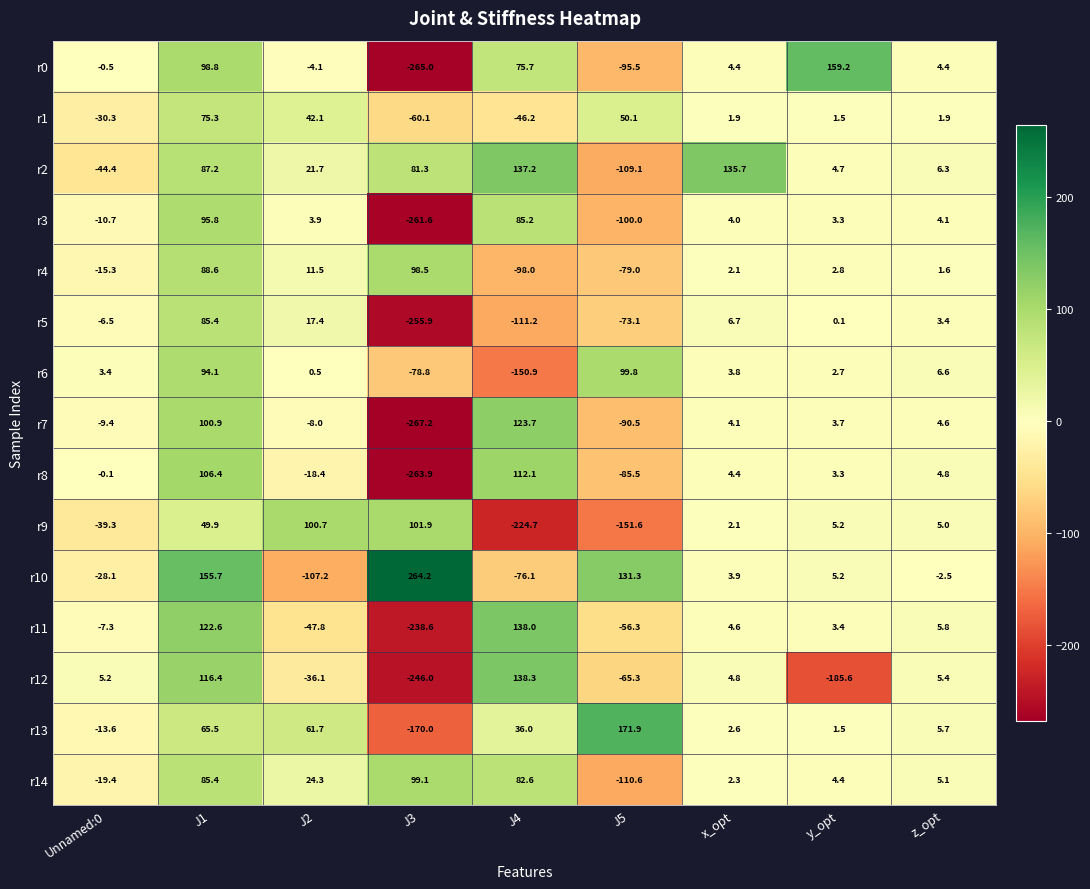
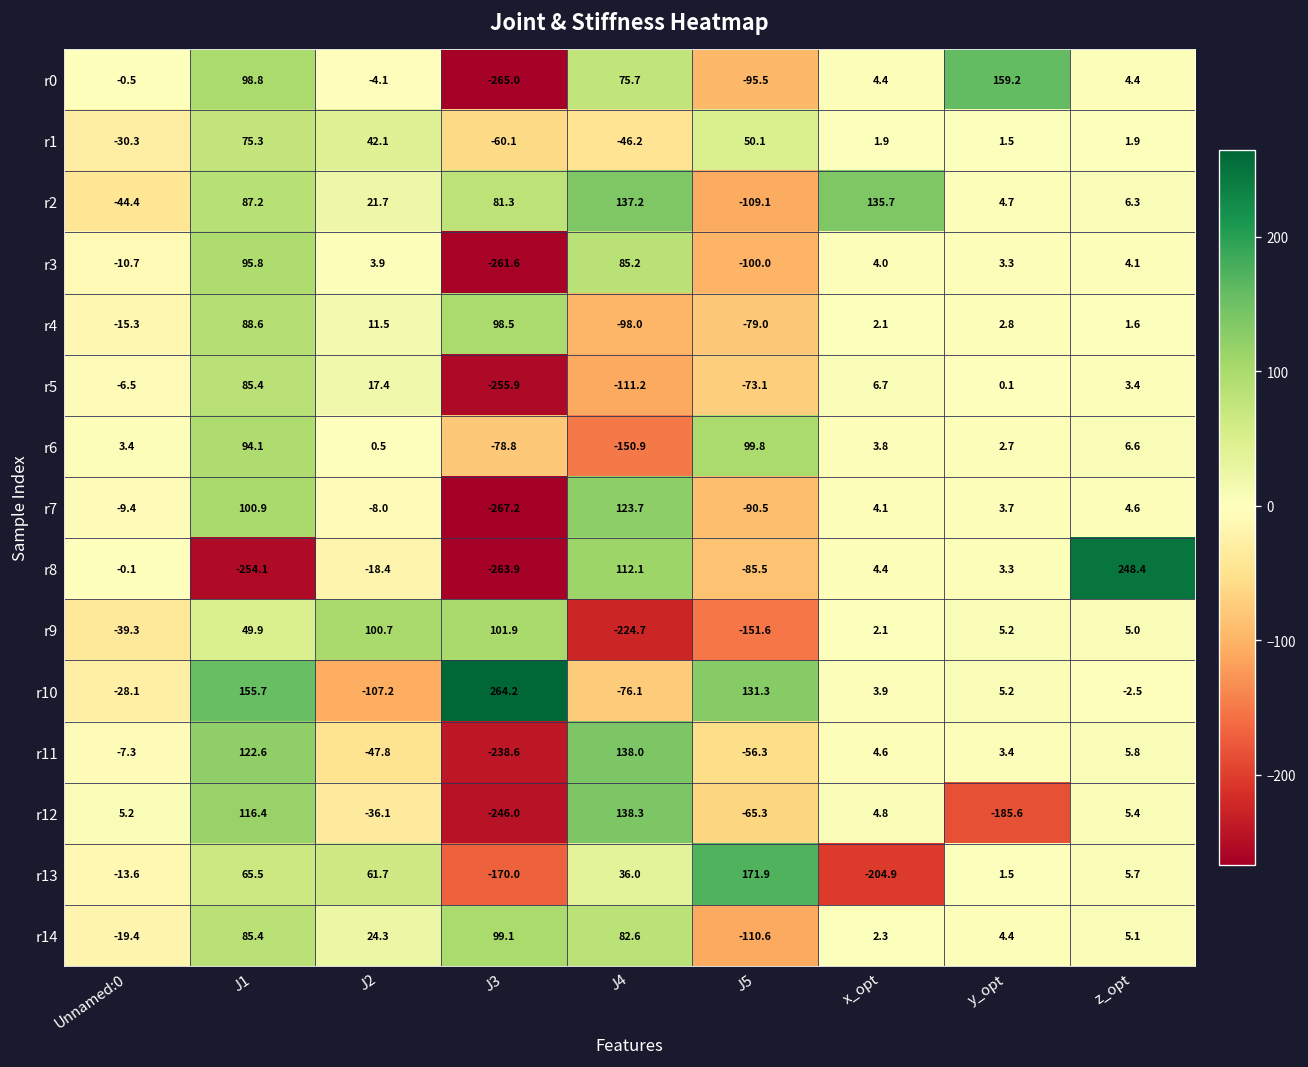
  {
    "r0": {
      "Unnamed:0": -0.5,
      "J1": 98.8,
      "J2": -4.1,
      "J3": -265.0,
      "J4": 75.7,
      "J5": -95.5,
      "x_opt": 4.4,
      "y_opt": 159.2,
      "z_opt": 4.4
    },
    "r1": {
      "Unnamed:0": -30.3,
      "J1": 75.3,
      "J2": 42.1,
      "J3": -60.1,
      "J4": -46.2,
      "J5": 50.1,
      "x_opt": 1.9,
      "y_opt": 1.5,
      "z_opt": 1.9
    },
    "r2": {
      "Unnamed:0": -44.4,
      "J1": 87.2,
      "J2": 21.7,
      "J3": 81.3,
      "J4": 137.2,
      "J5": -109.1,
      "x_opt": 135.7,
      "y_opt": 4.7,
      "z_opt": 6.3
    },
    "r3": {
      "Unnamed:0": -10.7,
      "J1": 95.8,
      "J2": 3.9,
      "J3": -261.6,
      "J4": 85.2,
      "J5": -100.0,
      "x_opt": 4.0,
      "y_opt": 3.3,
      "z_opt": 4.1
    },
    "r4": {
      "Unnamed:0": -15.3,
      "J1": 88.6,
      "J2": 11.5,
      "J3": 98.5,
      "J4": -98.0,
      "J5": -79.0,
      "x_opt": 2.1,
      "y_opt": 2.8,
      "z_opt": 1.6
    },
    "r5": {
      "Unnamed:0": -6.5,
      "J1": 85.4,
      "J2": 17.4,
      "J3": -255.9,
      "J4": -111.2,
      "J5": -73.1,
      "x_opt": 6.7,
      "y_opt": 0.1,
      "z_opt": 3.4
    },
    "r6": {
      "Unnamed:0": 3.4,
      "J1": 94.1,
      "J2": 0.5,
      "J3": -78.8,
      "J4": -150.9,
      "J5": 99.8,
      "x_opt": 3.8,
      "y_opt": 2.7,
      "z_opt": 6.6
    },
    "r7": {
      "Unnamed:0": -9.4,
      "J1": 100.9,
      "J2": -8.0,
      "J3": -267.2,
      "J4": 123.7,
      "J5": -90.5,
      "x_opt": 4.1,
      "y_opt": 3.7,
      "z_opt": 4.6
    },
    "r8": {
      "Unnamed:0": -0.1,
-     "J1": 106.4,
+     "J1": -254.1,
      "J2": -18.4,
      "J3": -263.9,
      "J4": 112.1,
      "J5": -85.5,
      "x_opt": 4.4,
      "y_opt": 3.3,
-     "z_opt": 4.8
+     "z_opt": 248.4
    },
    "r9": {
      "Unnamed:0": -39.3,
      "J1": 49.9,
      "J2": 100.7,
      "J3": 101.9,
      "J4": -224.7,
      "J5": -151.6,
      "x_opt": 2.1,
      "y_opt": 5.2,
      "z_opt": 5.0
    },
    "r10": {
      "Unnamed:0": -28.1,
      "J1": 155.7,
      "J2": -107.2,
      "J3": 264.2,
      "J4": -76.1,
      "J5": 131.3,
      "x_opt": 3.9,
      "y_opt": 5.2,
      "z_opt": -2.5
    },
    "r11": {
      "Unnamed:0": -7.3,
      "J1": 122.6,
      "J2": -47.8,
      "J3": -238.6,
      "J4": 138.0,
      "J5": -56.3,
      "x_opt": 4.6,
      "y_opt": 3.4,
      "z_opt": 5.8
    },
    "r12": {
      "Unnamed:0": 5.2,
      "J1": 116.4,
      "J2": -36.1,
      "J3": -246.0,
      "J4": 138.3,
      "J5": -65.3,
      "x_opt": 4.8,
      "y_opt": -185.6,
      "z_opt": 5.4
    },
    "r13": {
      "Unnamed:0": -13.6,
      "J1": 65.5,
      "J2": 61.7,
      "J3": -170.0,
      "J4": 36.0,
      "J5": 171.9,
-     "x_opt": 2.6,
+     "x_opt": -204.9,
      "y_opt": 1.5,
      "z_opt": 5.7
    },
    "r14": {
      "Unnamed:0": -19.4,
      "J1": 85.4,
      "J2": 24.3,
      "J3": 99.1,
      "J4": 82.6,
      "J5": -110.6,
      "x_opt": 2.3,
      "y_opt": 4.4,
      "z_opt": 5.1
    }
  }
